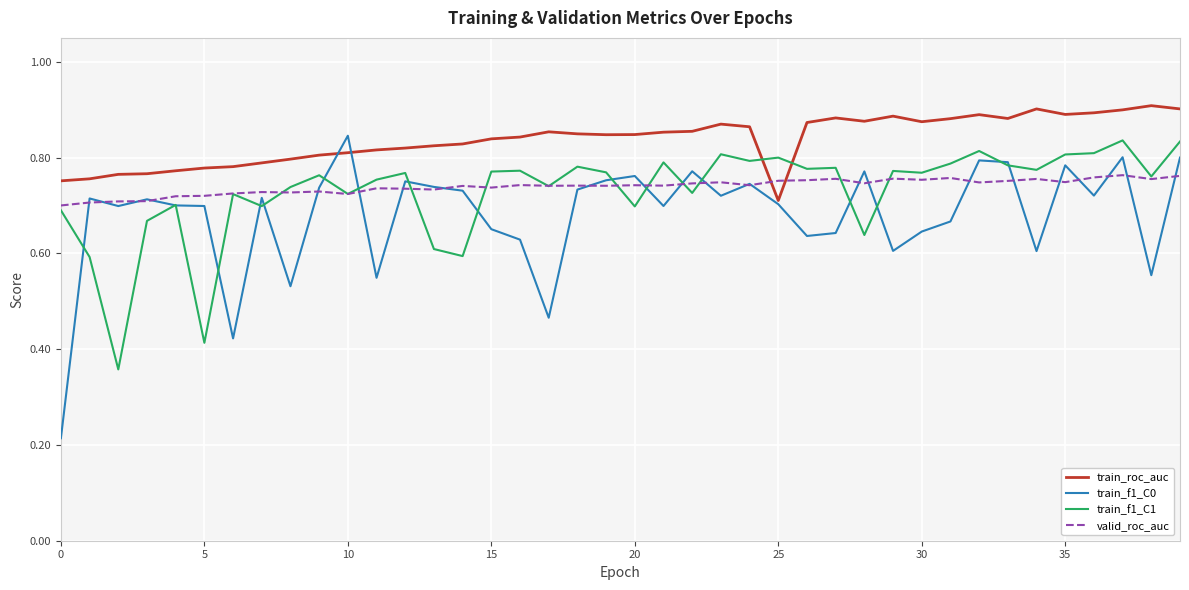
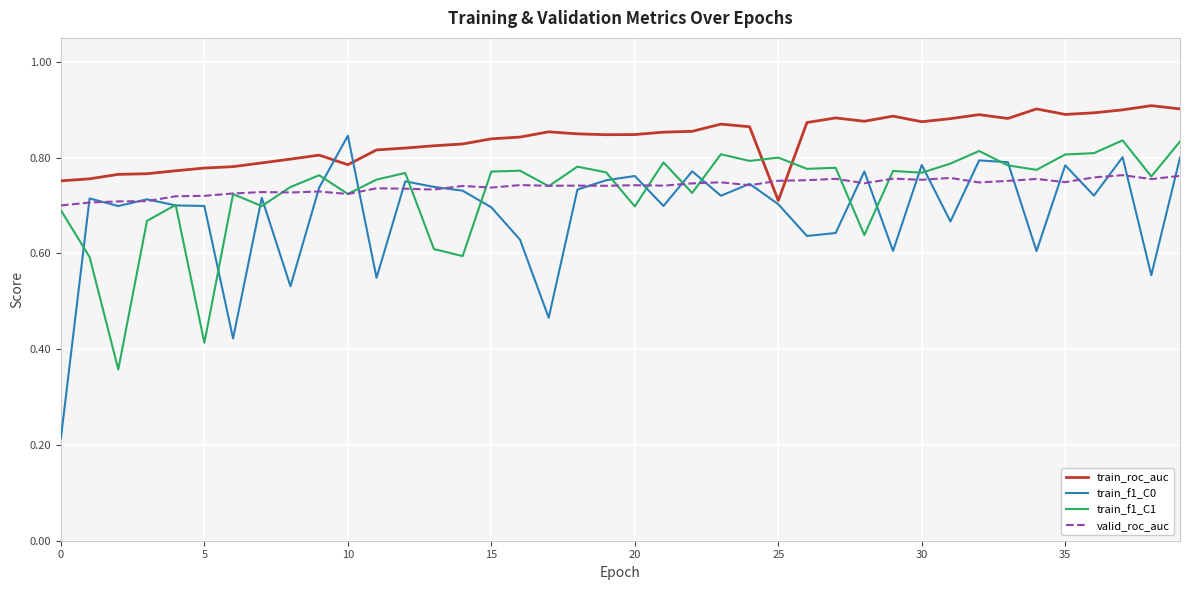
  {
    "train_roc_auc": {
      "0": 0.75,
      "5": 0.78,
-     "10": 0.81,
+     "10": 0.79,
      "15": 0.84,
      "20": 0.85,
      "25": 0.71,
      "30": 0.87,
      "35": 0.89
    },
    "train_f1_C0": {
      "0": 0.21,
      "5": 0.70,
      "10": 0.85,
-     "15": 0.65,
+     "15": 0.70,
      "20": 0.76,
      "25": 0.70,
-     "30": 0.65,
+     "30": 0.78,
      "35": 0.78
    },
    "train_f1_C1": {
      "0": 0.69,
      "5": 0.41,
      "15": 0.77,
      "20": 0.70,
      "25": 0.80,
      "30": 0.77,
      "35": 0.81
    },
    "valid_roc_auc": {
      "0": 0.70,
      "5": 0.72,
      "15": 0.74,
      "20": 0.74,
      "25": 0.75,
      "30": 0.75,
      "35": 0.75
    }
  }
